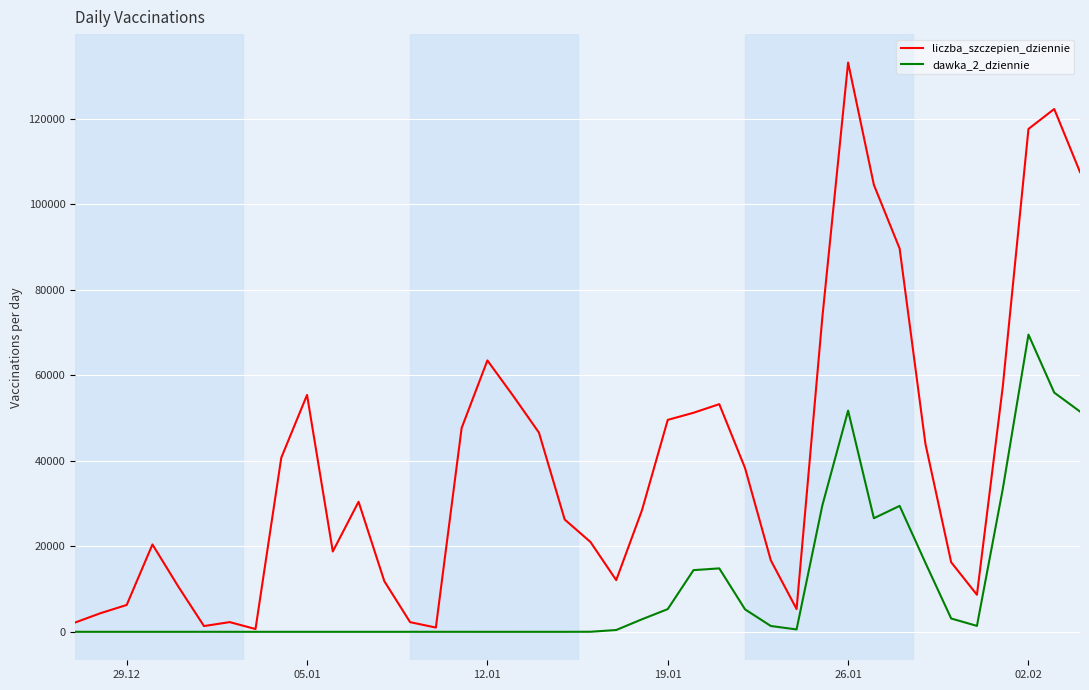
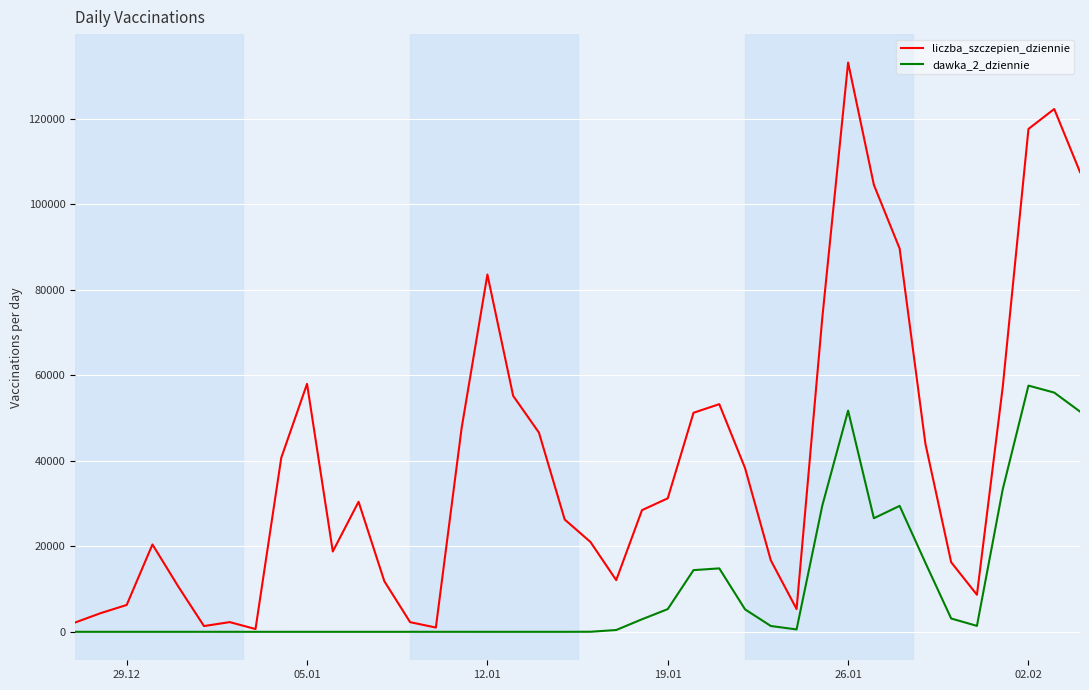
  {
    "liczba_szczepien_dziennie": {
      "29.12": 6000,
-     "05.01": 55000,
-     "12.01": 64000,
-     "19.01": 50000,
+     "05.01": 58000,
+     "12.01": 84000,
+     "19.01": 31000,
      "26.01": 133000,
      "02.02": 118000
    },
    "dawka_2_dziennie": {
      "29.12": 0,
      "05.01": 0,
      "12.01": 0,
      "19.01": 5000,
      "26.01": 52000,
-     "02.02": 70000
+     "02.02": 58000
    }
  }
